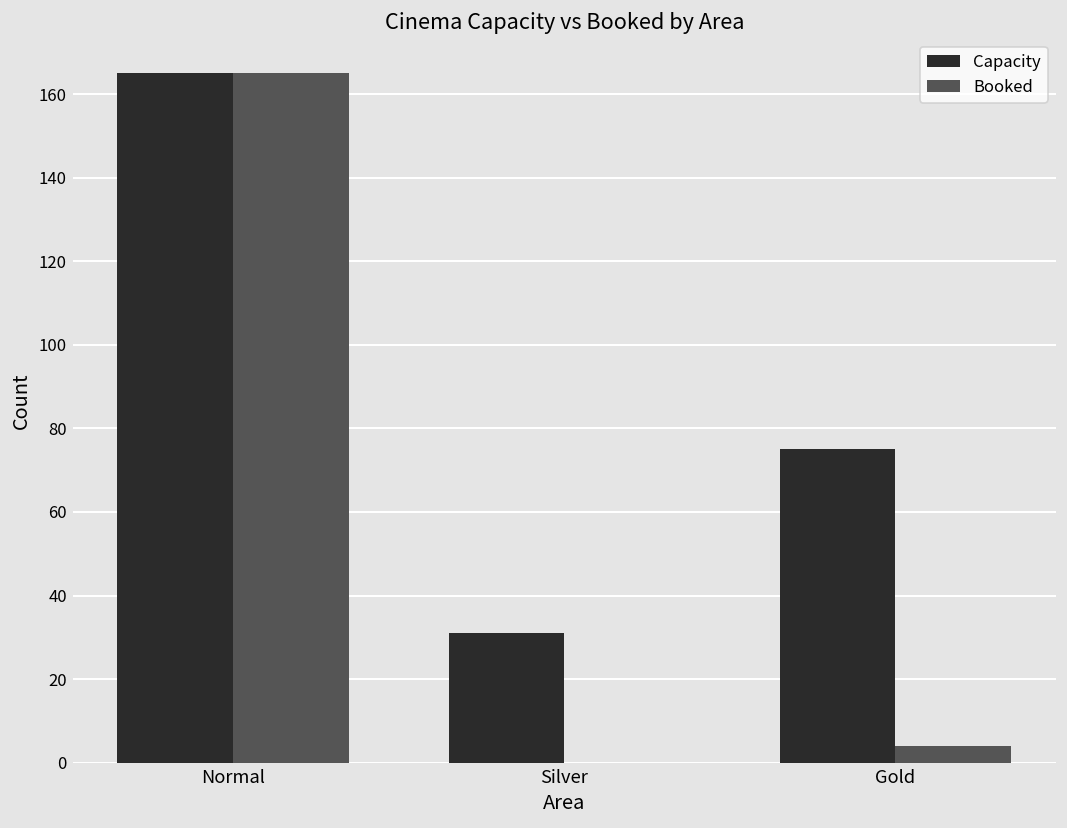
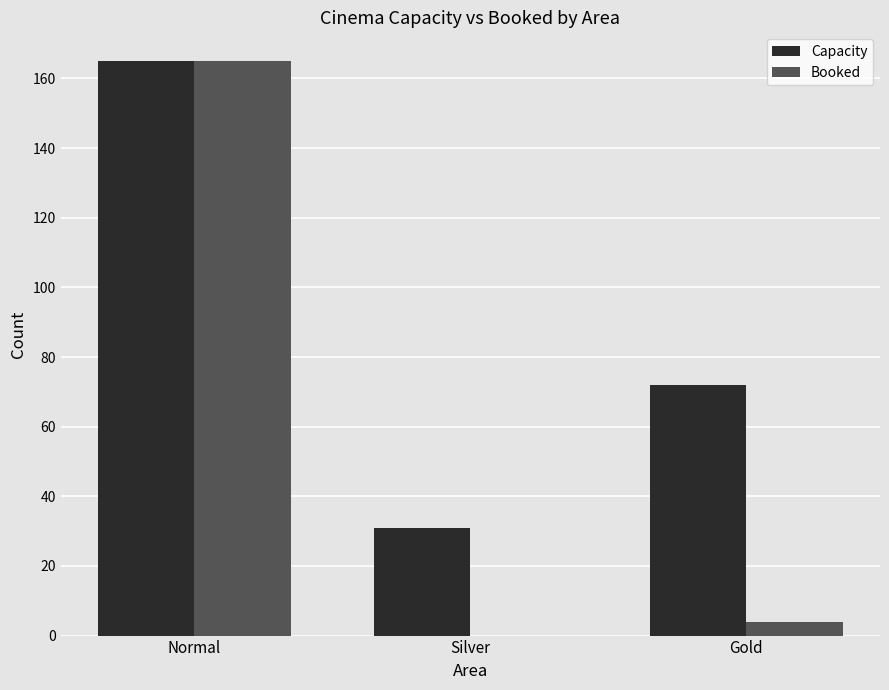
  {
    "Capacity": {
      "Normal": 165,
      "Silver": 31,
-     "Gold": 75
+     "Gold": 72
    },
    "Booked": {
      "Normal": 165,
      "Silver": 0,
      "Gold": 4
    }
  }
